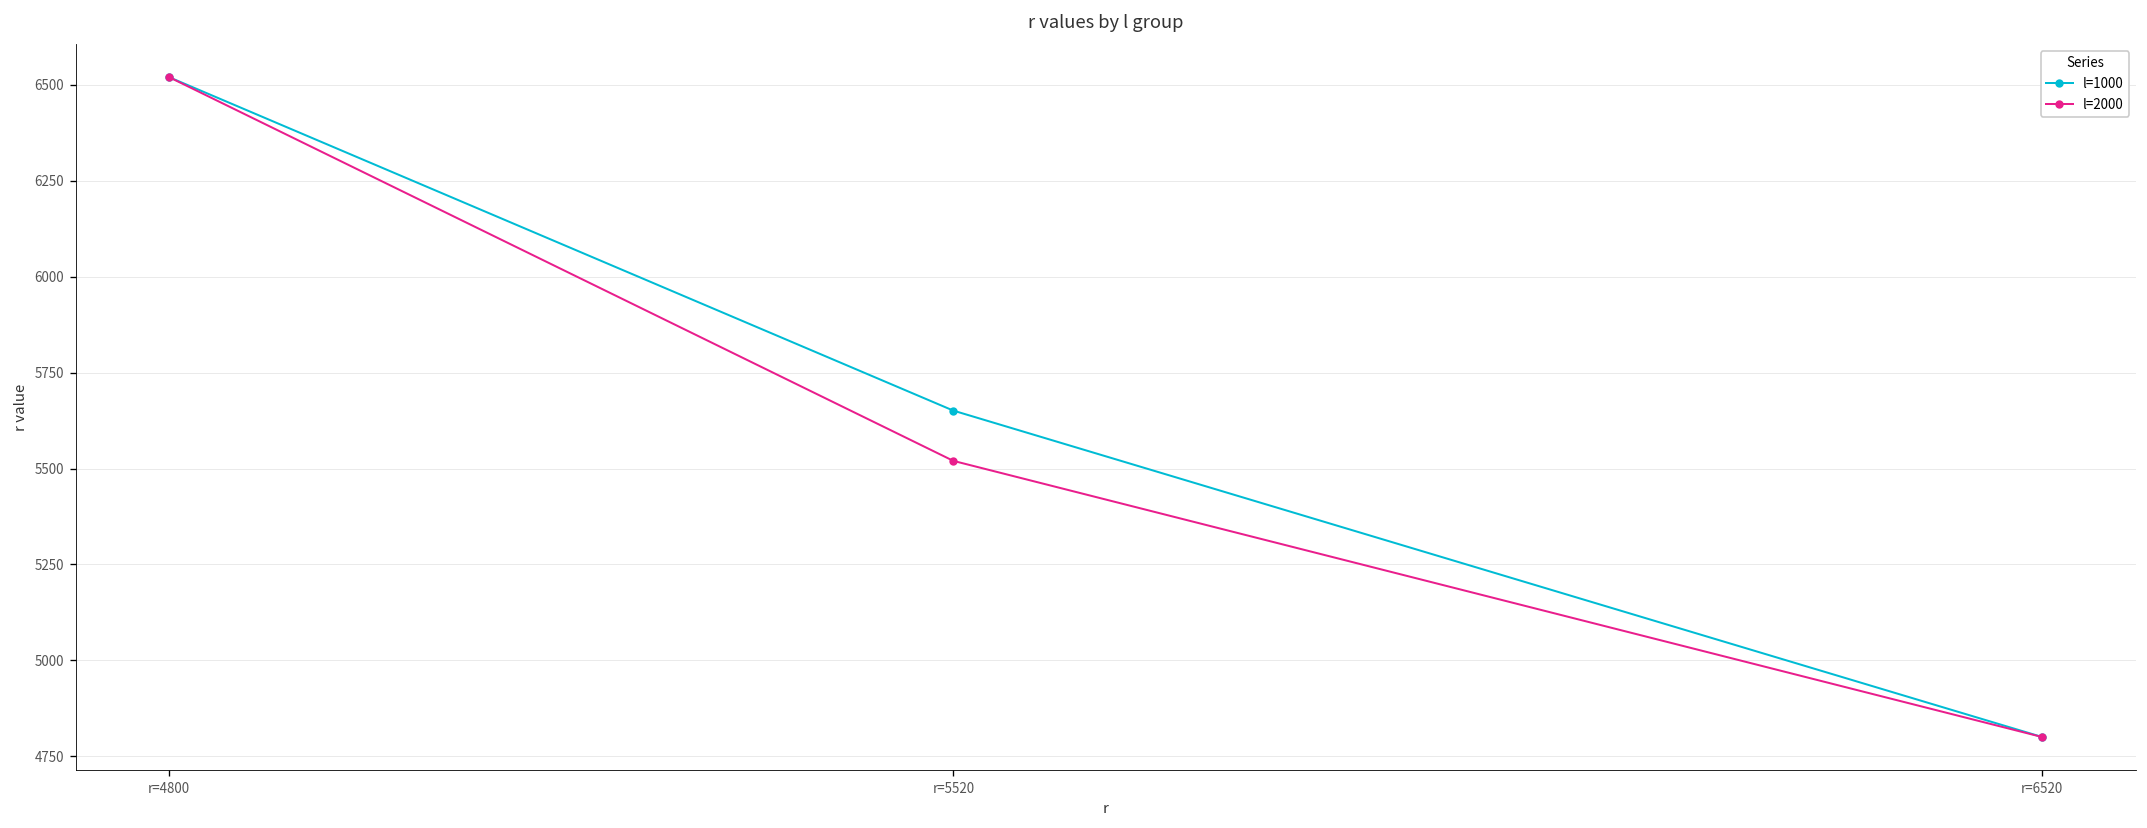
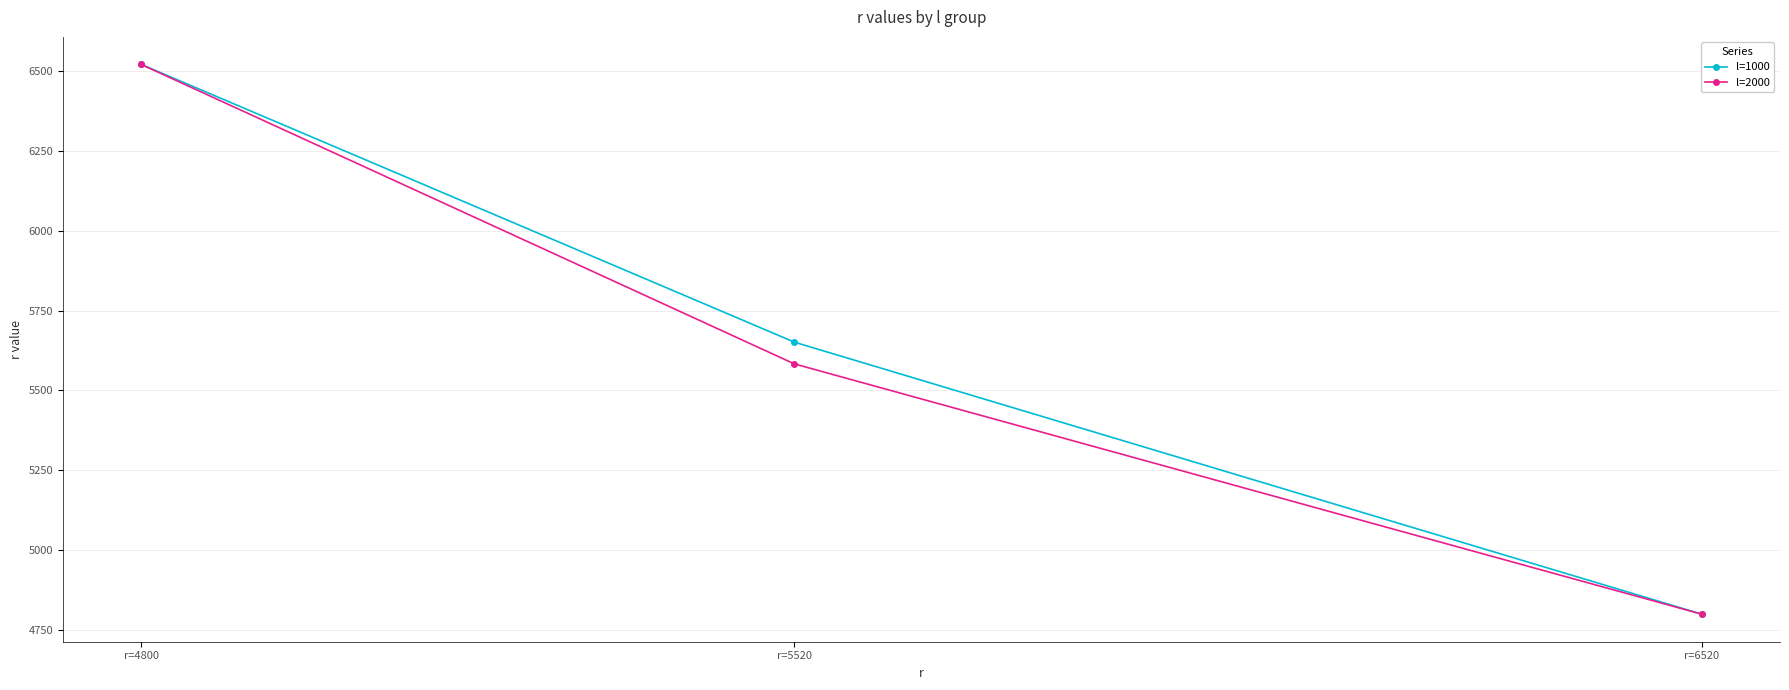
  {
    "l=1000": {
      "r=5520": 5650
    },
    "l=2000": {
-     "r=5520": 5520
+     "r=5520": 5580
    }
  }
